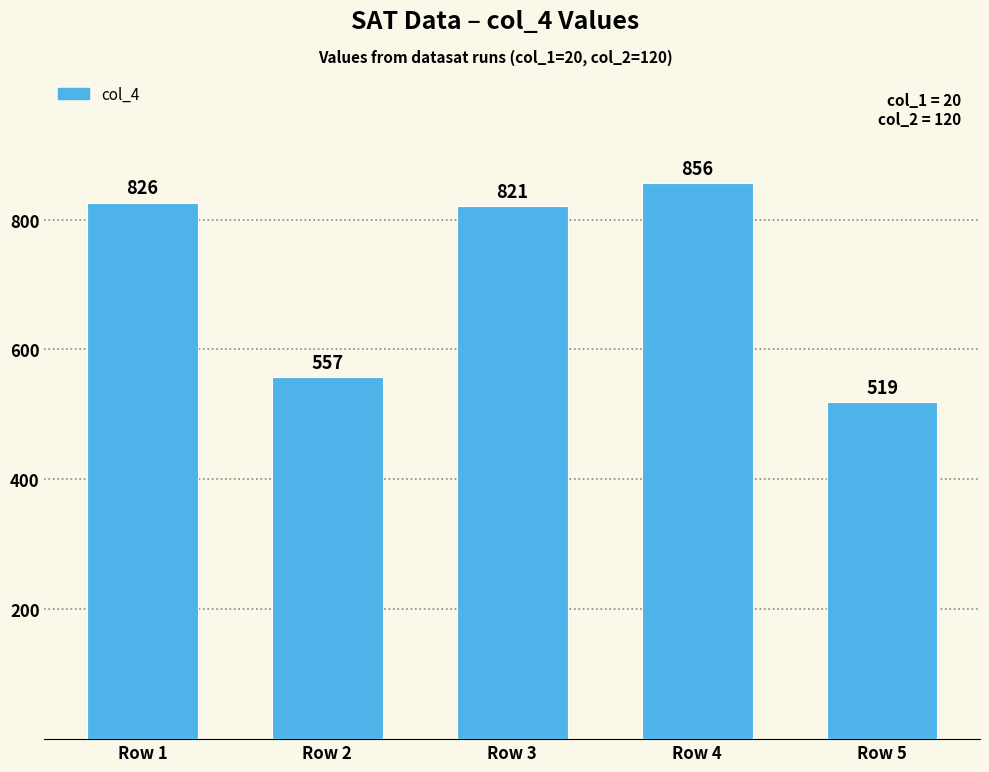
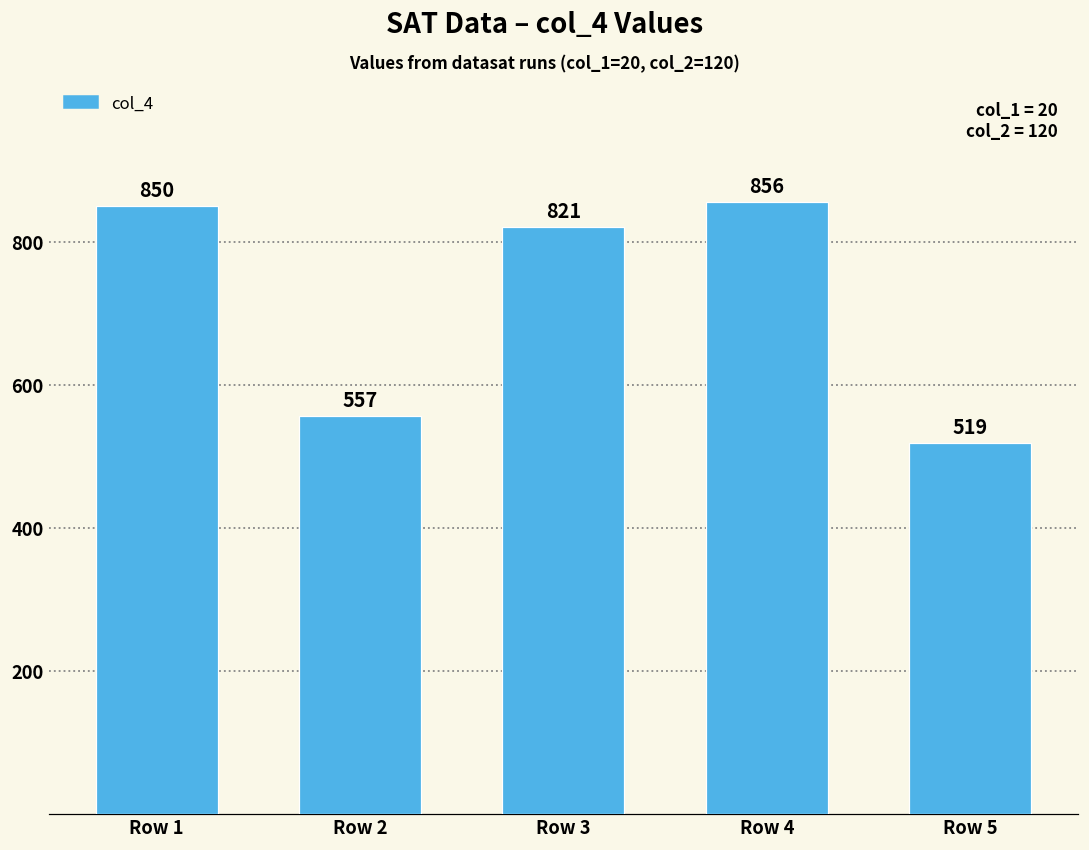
  {
-   "Row 1": 826,
+   "Row 1": 850,
    "Row 2": 557,
    "Row 3": 821,
    "Row 4": 856,
    "Row 5": 519
  }
